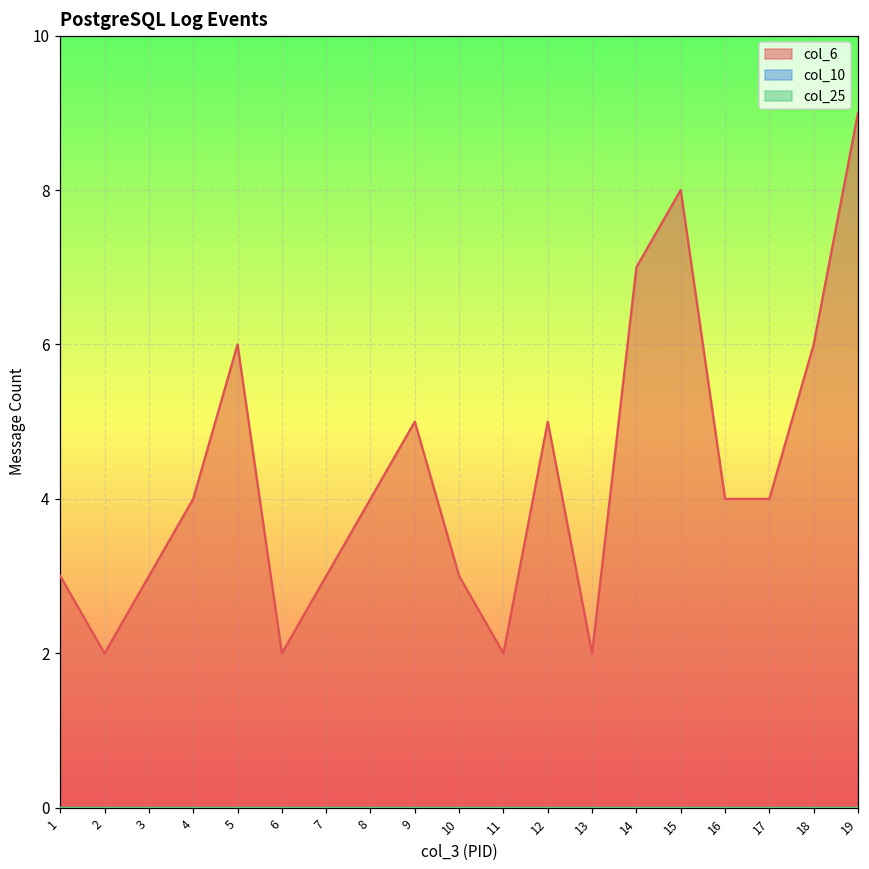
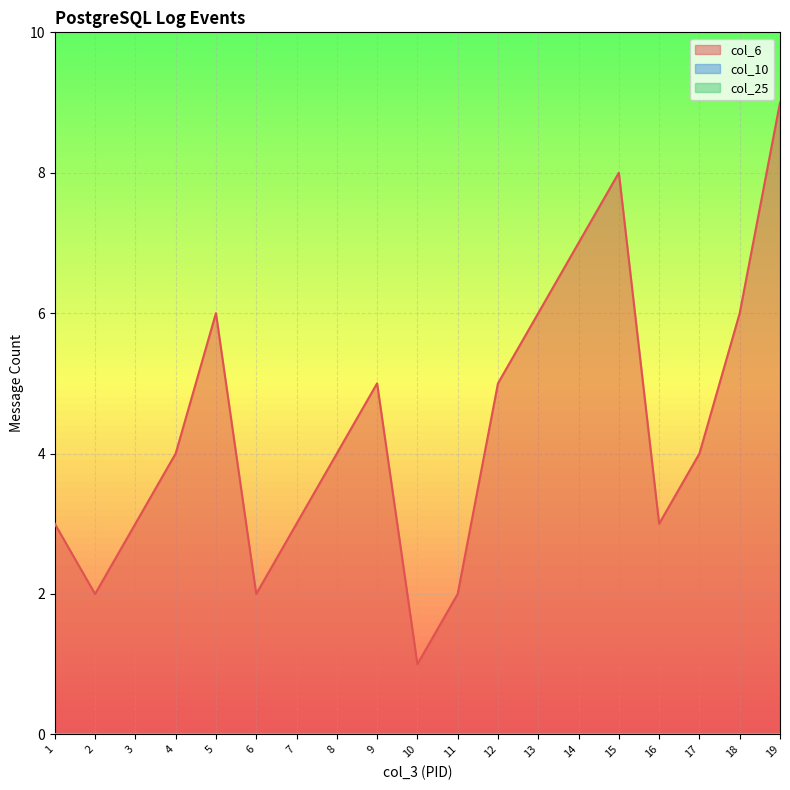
  {
    "col_6": {
      "1": 3,
      "2": 2,
      "3": 3,
      "4": 4,
      "5": 6,
      "6": 2,
      "7": 3,
      "8": 4,
      "9": 5,
-     "10": 3,
+     "10": 1,
      "11": 2,
      "12": 5,
-     "13": 2,
+     "13": 6,
      "14": 7,
      "15": 8,
-     "16": 4,
+     "16": 3,
      "17": 4,
      "18": 6,
      "19": 9
    },
    "col_25": {
      "1": 0,
      "2": 0,
      "3": 0,
      "4": 0,
      "5": 0,
      "6": 0,
      "7": 0,
      "8": 0,
      "9": 0,
      "10": 0,
      "11": 0,
      "12": 0,
      "13": 0,
      "14": 0,
      "15": 0,
      "16": 0,
      "17": 0,
      "18": 0,
      "19": 0
    }
  }
